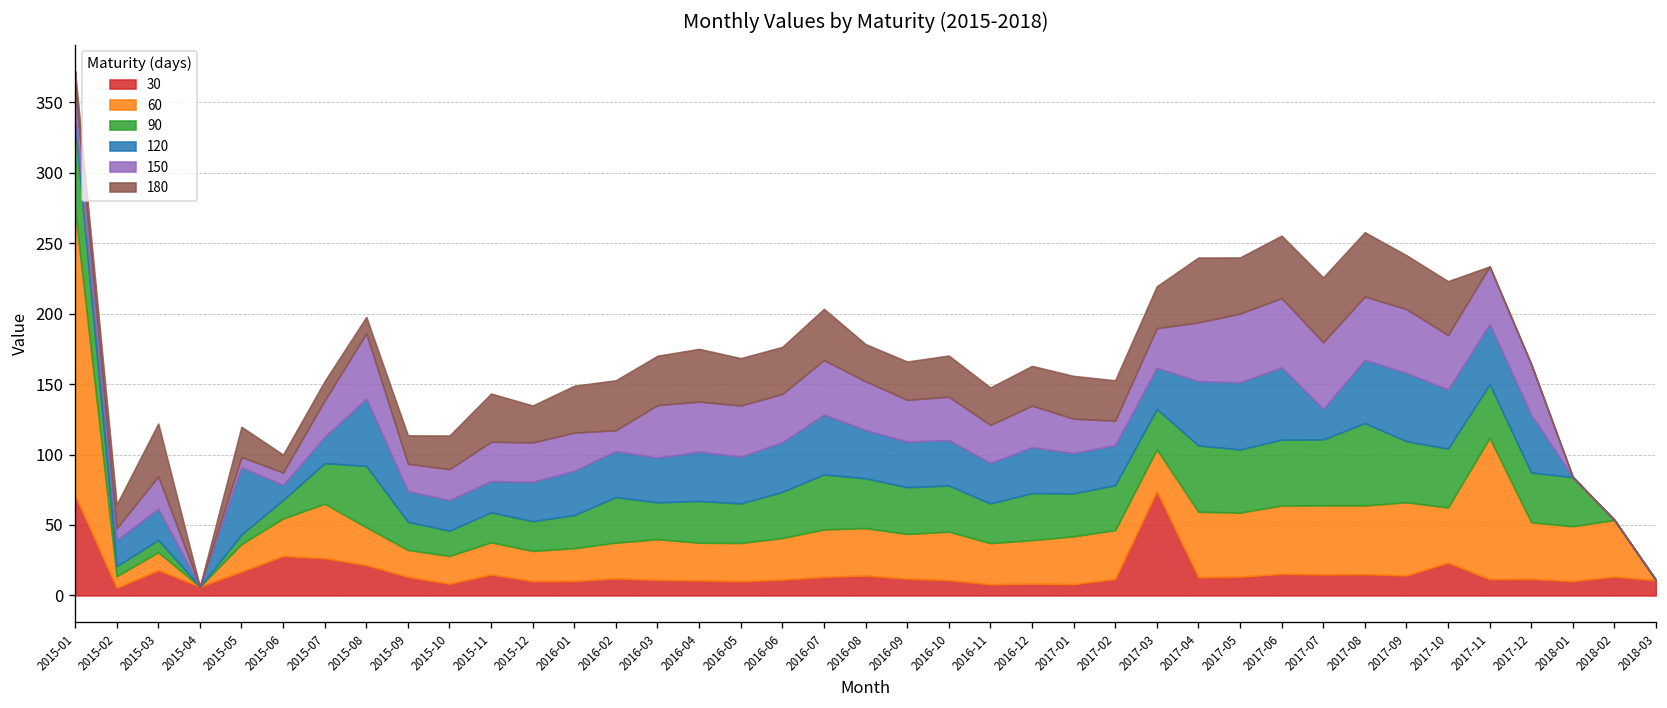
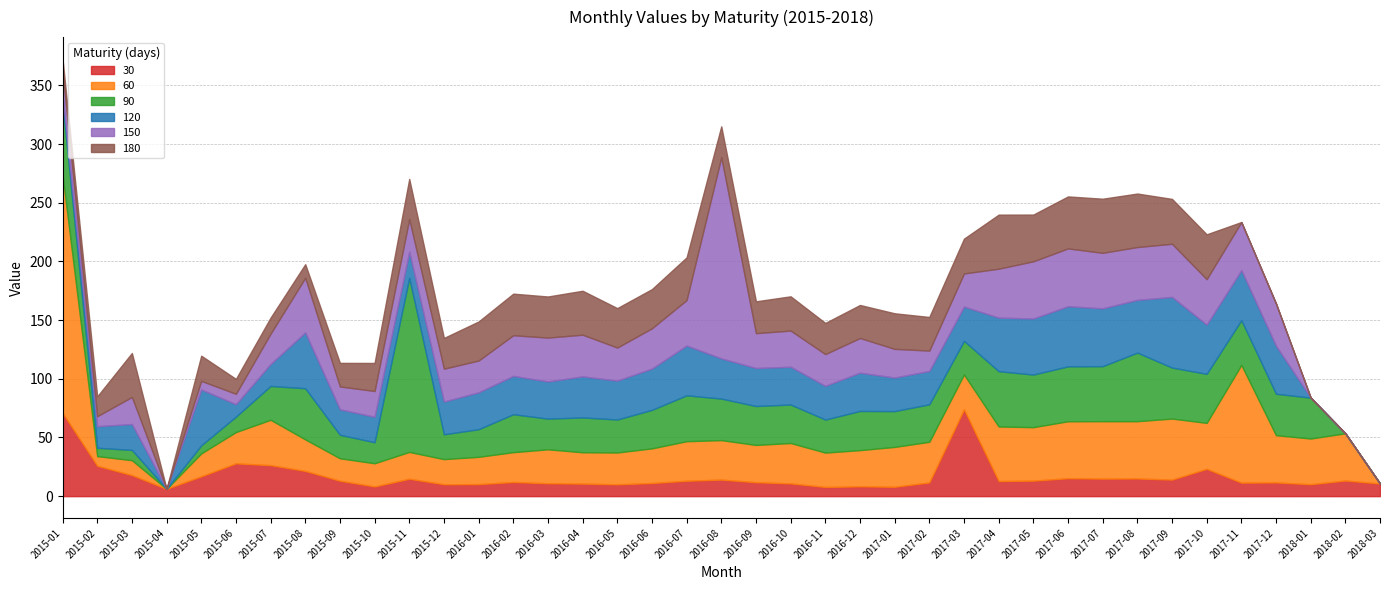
  {
    "30": {
      "2015-01": 71,
-     "2015-02": 5,
+     "2015-02": 26,
      "2015-03": 18,
      "2015-05": 17,
      "2015-06": 28,
      "2015-07": 26,
      "2015-08": 22,
      "2015-09": 13,
      "2015-10": 8,
      "2015-11": 15,
      "2015-12": 10,
      "2016-01": 10,
      "2016-02": 12,
      "2016-03": 11,
      "2016-04": 11,
      "2016-05": 10,
      "2016-06": 11,
      "2016-07": 13,
      "2016-08": 14,
      "2016-09": 12,
      "2016-10": 11,
      "2016-11": 8,
      "2016-12": 8,
      "2017-01": 8,
      "2017-02": 12,
      "2017-03": 74,
      "2017-04": 13,
      "2017-05": 13,
      "2017-06": 15,
      "2017-07": 15,
      "2017-08": 15,
      "2017-09": 14,
      "2017-10": 23,
      "2017-11": 12,
      "2017-12": 12,
      "2018-01": 10,
      "2018-02": 13
    },
    "90": {
      "2015-01": 61,
      "2015-02": 7,
      "2015-03": 9,
      "2015-05": 7,
      "2015-06": 13,
      "2015-07": 29,
      "2015-08": 44,
      "2015-09": 20,
      "2015-10": 18,
-     "2015-11": 21,
+     "2015-11": 148,
      "2015-12": 21,
      "2016-01": 24,
      "2016-02": 32,
      "2016-03": 26,
      "2016-04": 30,
      "2016-05": 28,
      "2016-06": 33,
      "2016-07": 39,
      "2016-08": 35,
      "2016-09": 33,
      "2016-10": 33,
      "2016-11": 28,
      "2016-12": 33,
      "2017-01": 30,
      "2017-02": 32,
      "2017-03": 29,
      "2017-04": 47,
      "2017-05": 45,
      "2017-06": 47,
      "2017-07": 47,
      "2017-08": 58,
      "2017-09": 43,
      "2017-10": 42,
      "2017-11": 38,
      "2017-12": 35
    },
    "120": {
      "2015-01": 6,
      "2015-02": 18,
      "2015-03": 22,
      "2015-05": 48,
      "2015-06": 11,
      "2015-07": 19,
      "2015-08": 48,
      "2015-09": 22,
      "2015-10": 22,
      "2015-11": 22,
      "2015-12": 28,
      "2016-01": 31,
      "2016-02": 33,
      "2016-03": 32,
      "2016-04": 35,
      "2016-05": 33,
      "2016-06": 35,
      "2016-07": 42,
      "2016-08": 34,
      "2016-09": 32,
      "2016-10": 32,
      "2016-11": 29,
      "2016-12": 33,
      "2017-01": 29,
      "2017-02": 28,
      "2017-03": 29,
      "2017-04": 46,
      "2017-05": 48,
      "2017-06": 51,
-     "2017-07": 22,
+     "2017-07": 49,
      "2017-08": 45,
-     "2017-09": 48,
+     "2017-09": 60,
      "2017-10": 42,
      "2017-11": 43,
      "2017-12": 41
    },
    "150": {
      "2015-01": 20,
      "2015-02": 9,
      "2015-03": 23,
      "2015-05": 7,
      "2015-06": 9,
      "2015-07": 26,
      "2015-08": 47,
      "2015-09": 19,
      "2015-10": 22,
      "2015-11": 28,
      "2015-12": 28,
      "2016-01": 27,
-     "2016-02": 15,
+     "2016-02": 35,
      "2016-03": 37,
      "2016-04": 36,
-     "2016-05": 36,
+     "2016-05": 28,
      "2016-06": 34,
      "2016-07": 39,
-     "2016-08": 35,
+     "2016-08": 171,
      "2016-09": 30,
      "2016-10": 31,
      "2016-11": 27,
      "2016-12": 30,
      "2017-01": 24,
      "2017-02": 17,
      "2017-03": 28,
      "2017-04": 42,
      "2017-05": 49,
      "2017-06": 49,
      "2017-07": 47,
      "2017-08": 45,
      "2017-09": 45,
      "2017-10": 39
    }
  }
